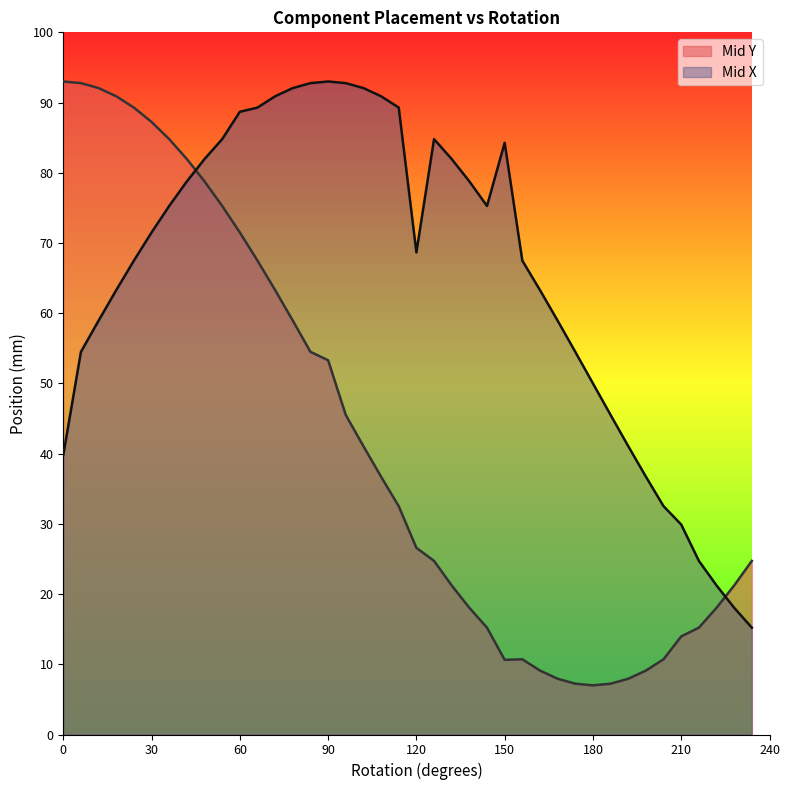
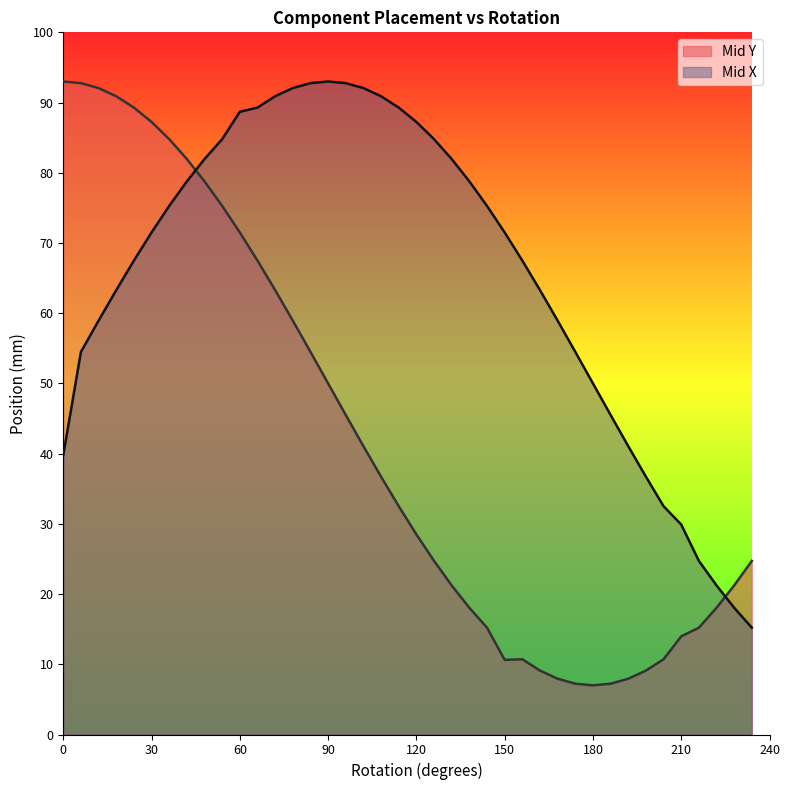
  {
    "Mid Y": {
      "0": 93,
      "30": 87,
      "60": 72,
-     "90": 53,
-     "120": 27,
+     "90": 50,
+     "120": 29,
      "150": 11,
      "180": 7,
      "210": 14
    },
    "Mid X": {
      "0": 40,
      "30": 71,
      "60": 89,
      "90": 93,
-     "120": 69,
-     "150": 84,
+     "120": 87,
+     "150": 71,
      "180": 50,
      "210": 30
    }
  }
